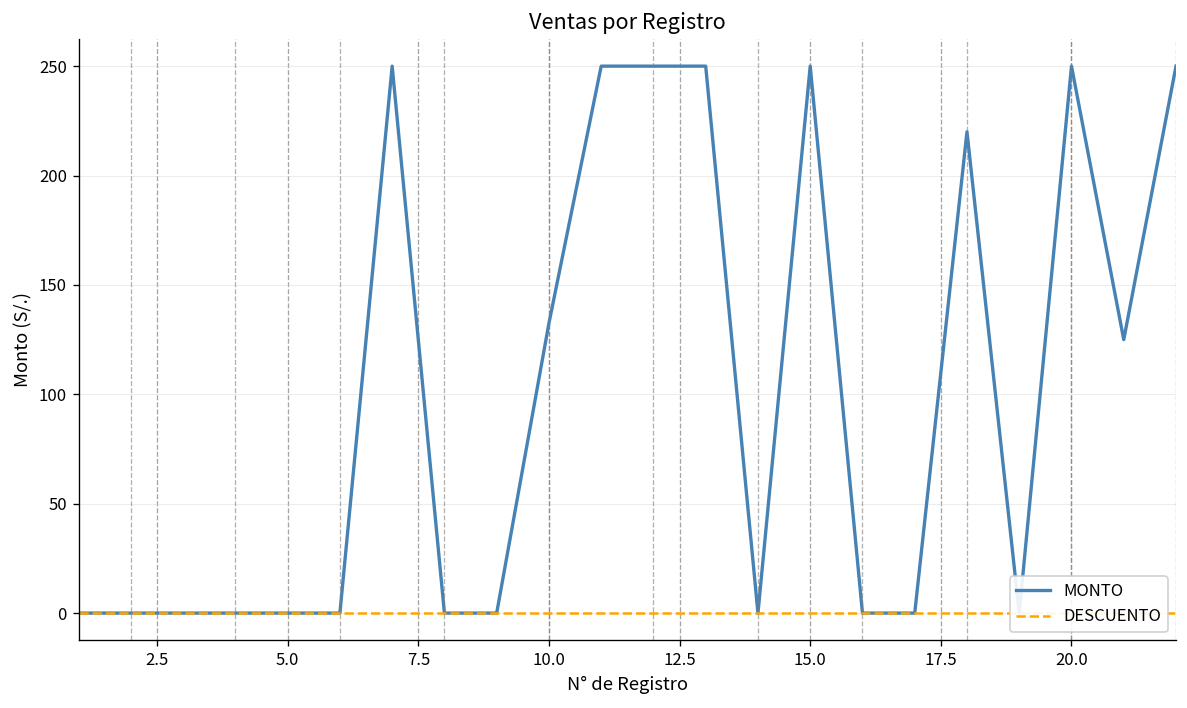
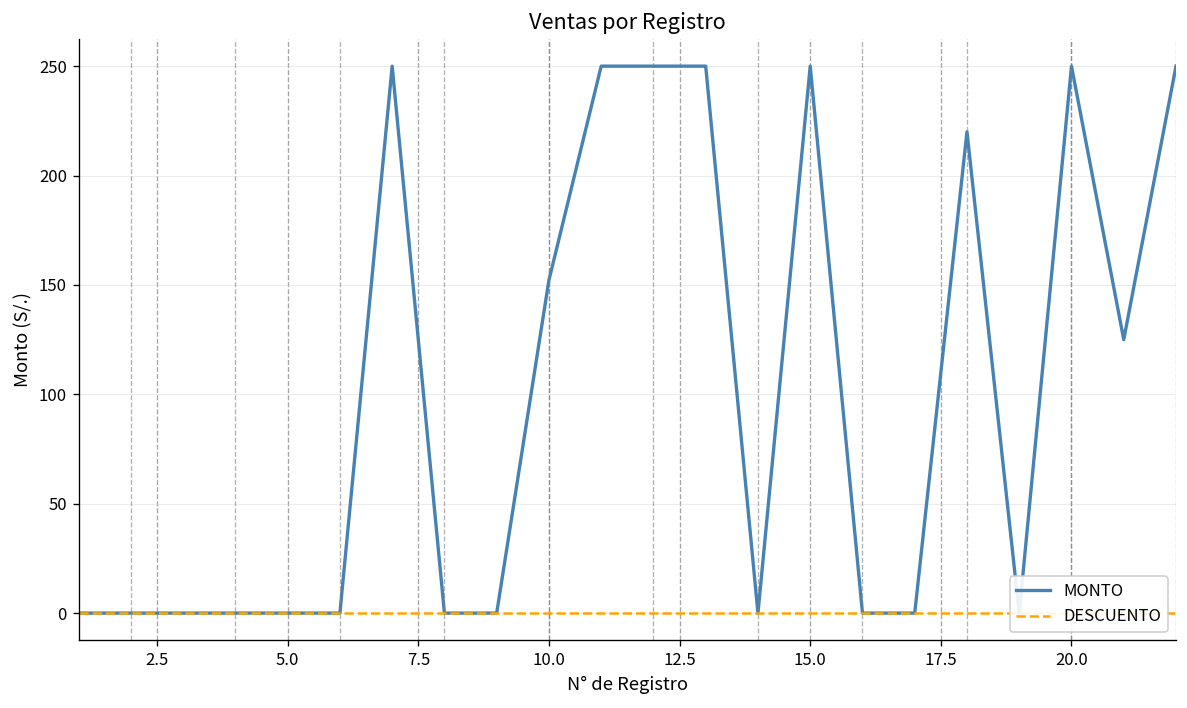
  {
    "MONTO": {
-     "10.0": 133,
+     "10.0": 152,
      "15.0": 250,
      "20.0": 250
    },
    "DESCUENTO": {
      "10.0": 0,
      "15.0": 0
    }
  }
